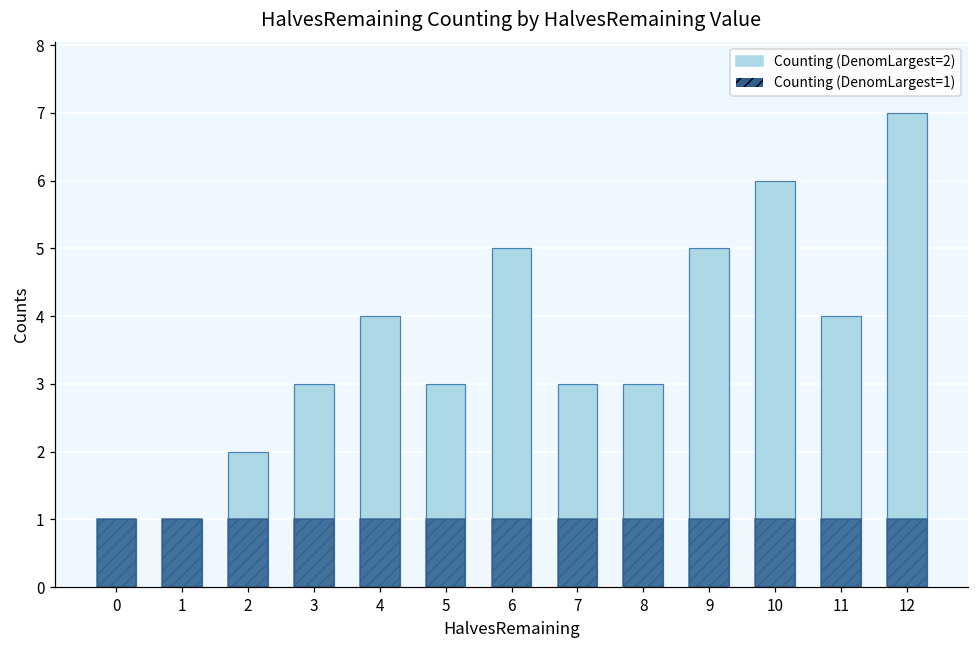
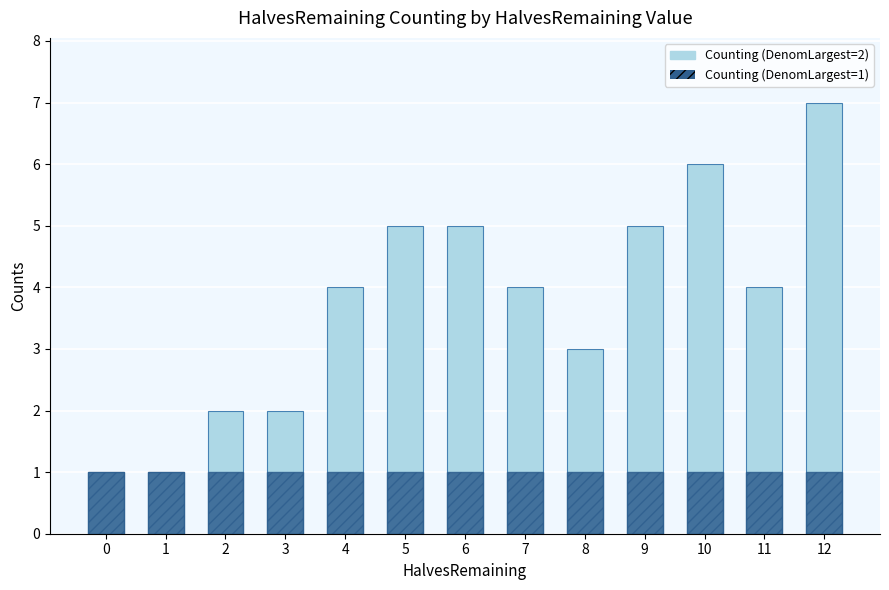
  {
    "Counting (DenomLargest=2)": {
      "0": 1,
      "1": 1,
      "2": 2,
-     "3": 3,
+     "3": 2,
      "4": 4,
-     "5": 3,
+     "5": 5,
      "6": 5,
-     "7": 3,
+     "7": 4,
      "8": 3,
      "9": 5,
      "10": 6,
      "11": 4,
      "12": 7
    },
    "Counting (DenomLargest=1)": {
      "0": 1,
      "1": 1
    }
  }
